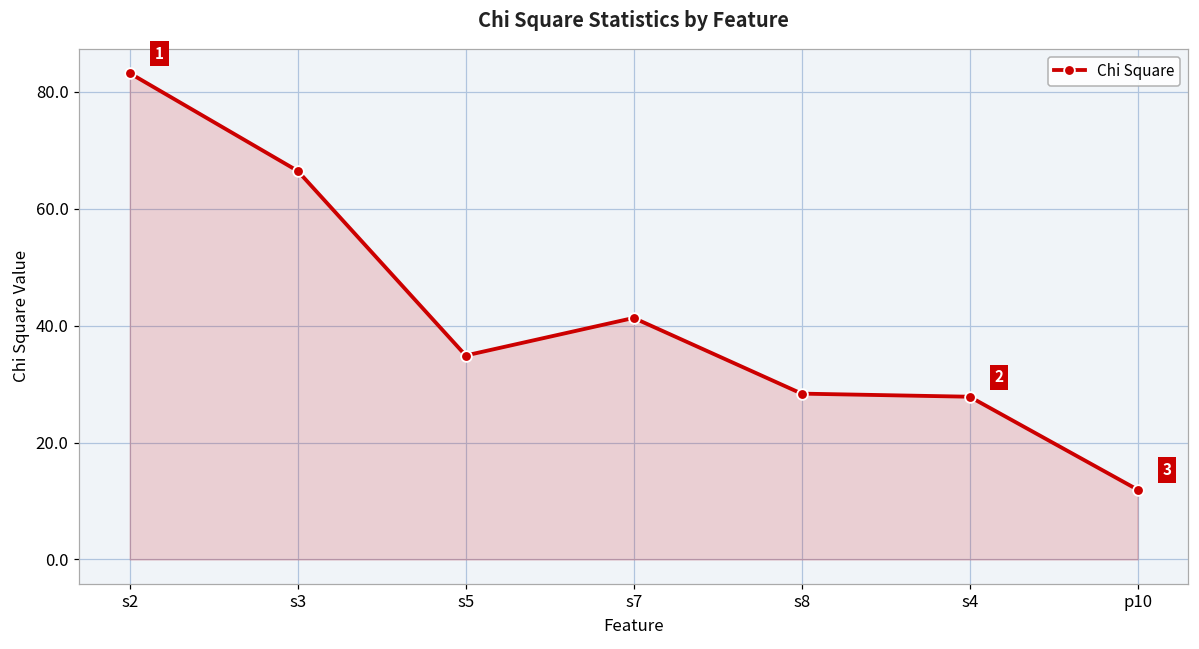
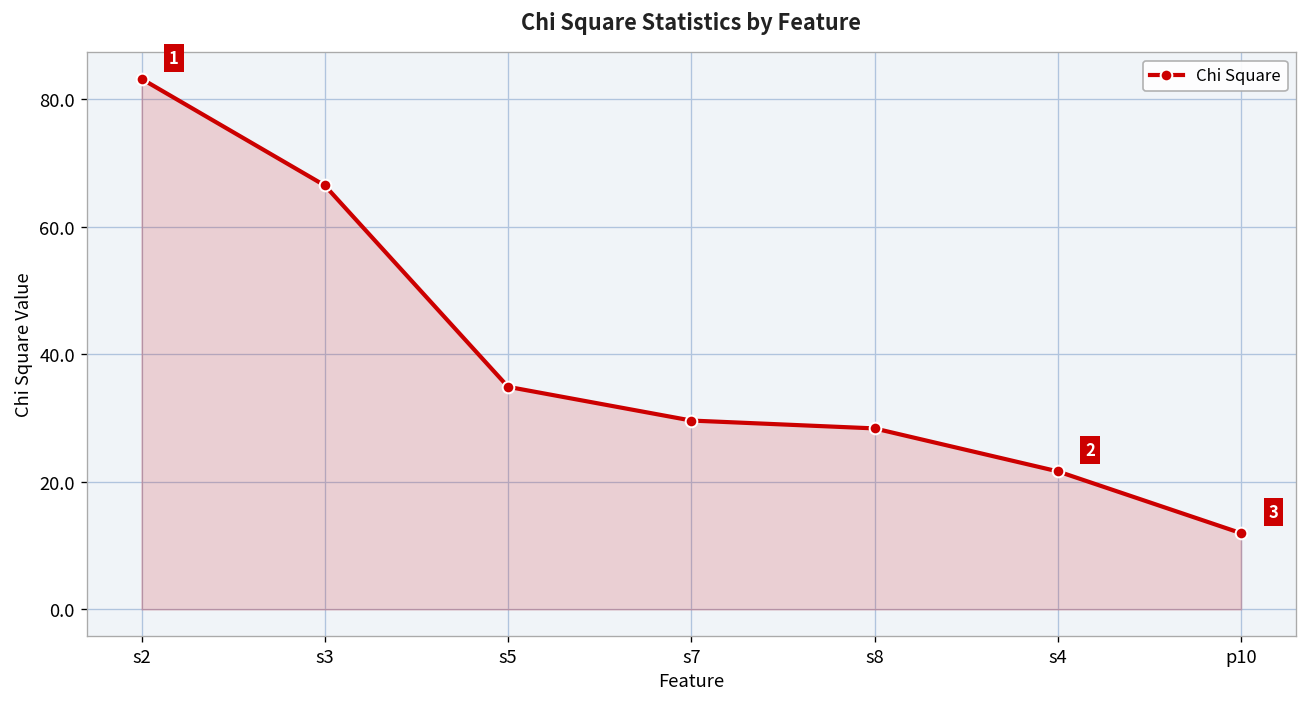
  {
    "s2": 83,
    "s3": 66,
    "s5": 35,
-   "s7": 41,
+   "s7": 30,
    "s8": 28,
-   "s4": 28,
+   "s4": 22,
    "p10": 12
  }
